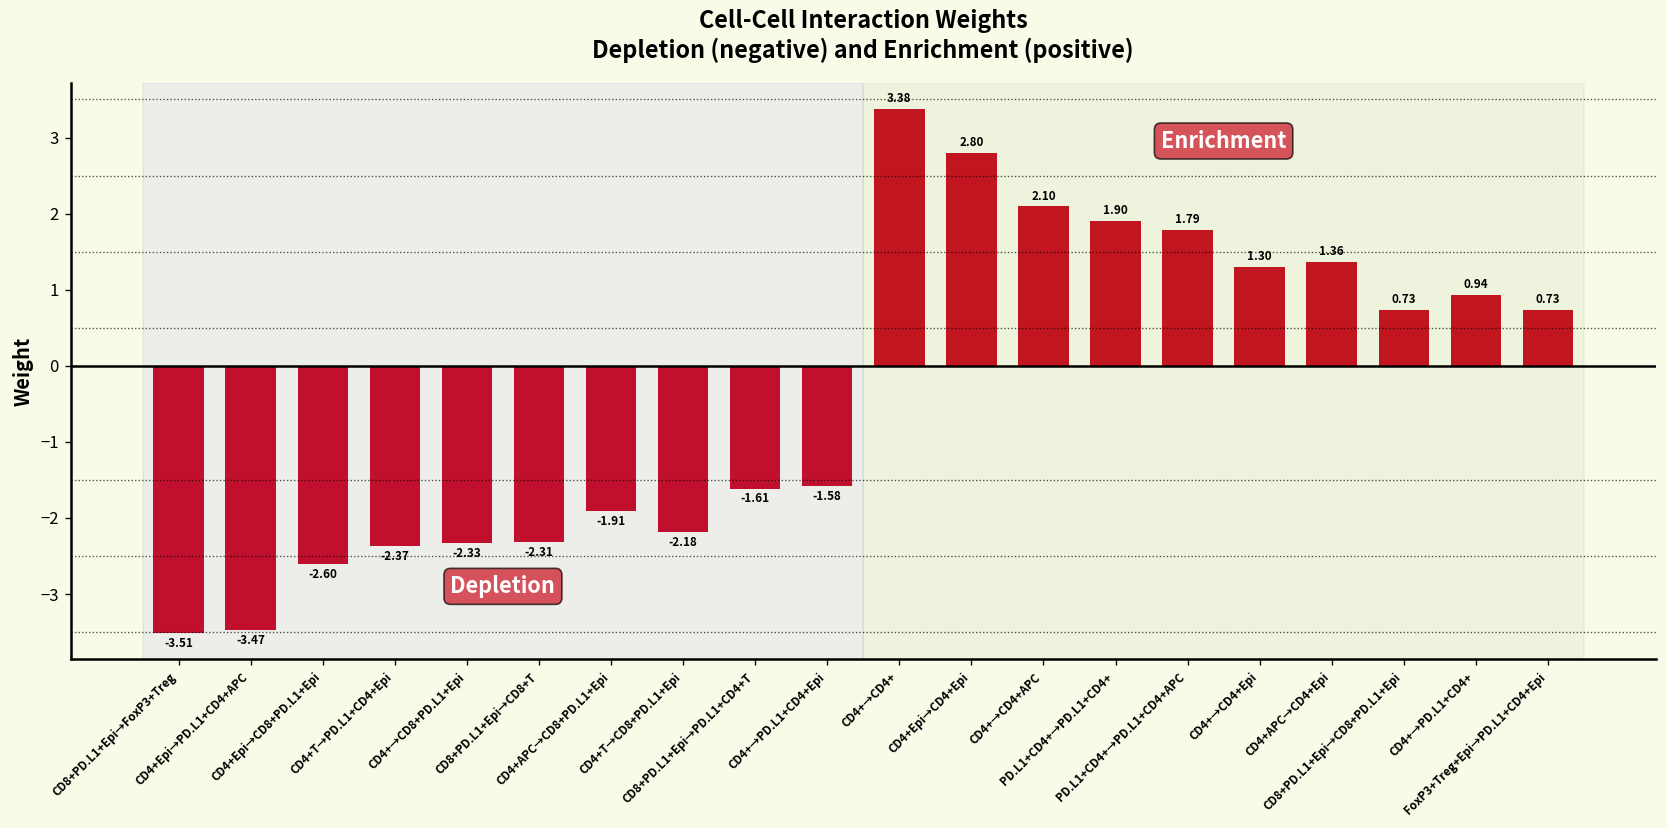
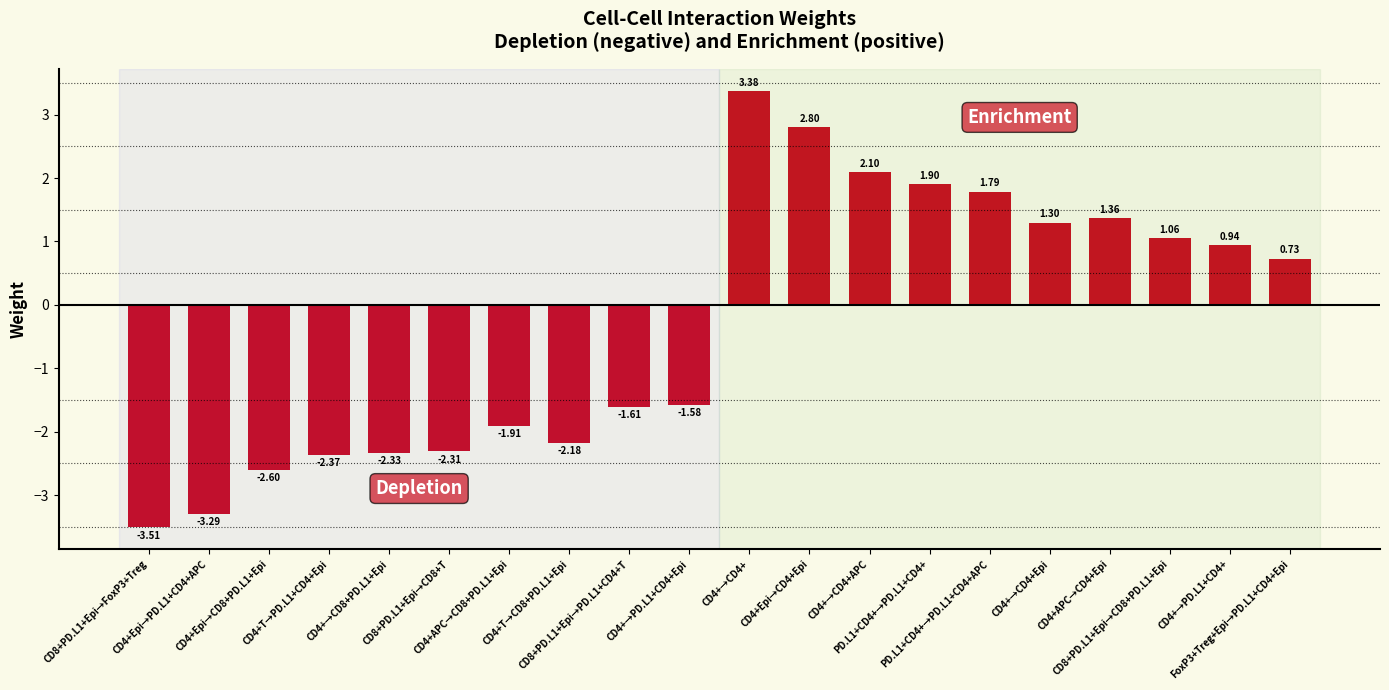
  {
    "CD8+PD.L1+Epi→FoxP3+Treg": -3.51,
-   "CD4+Epi→PD.L1+CD4+APC": -3.47,
+   "CD4+Epi→PD.L1+CD4+APC": -3.29,
    "CD4+Epi→CD8+PD.L1+Epi": -2.60,
    "CD4+T→PD.L1+CD4+Epi": -2.37,
    "CD4+→CD8+PD.L1+Epi": -2.33,
    "CD8+PD.L1+Epi→CD8+T": -2.31,
    "CD4+APC→CD8+PD.L1+Epi": -1.91,
    "CD4+T→CD8+PD.L1+Epi": -2.18,
    "CD8+PD.L1+Epi→PD.L1+CD4+T": -1.61,
    "CD4+→PD.L1+CD4+Epi": -1.58,
    "CD4+→CD4+": 3.38,
    "CD4+Epi→CD4+Epi": 2.80,
    "CD4+→CD4+APC": 2.10,
    "PD.L1+CD4+→PD.L1+CD4+": 1.90,
    "PD.L1+CD4+→PD.L1+CD4+APC": 1.79,
    "CD4+→CD4+Epi": 1.30,
    "CD4+APC→CD4+Epi": 1.36,
-   "CD8+PD.L1+Epi→CD8+PD.L1+Epi": 0.73,
+   "CD8+PD.L1+Epi→CD8+PD.L1+Epi": 1.06,
    "CD4+→PD.L1+CD4+": 0.94,
    "FoxP3+Treg+Epi→PD.L1+CD4+Epi": 0.73
  }
